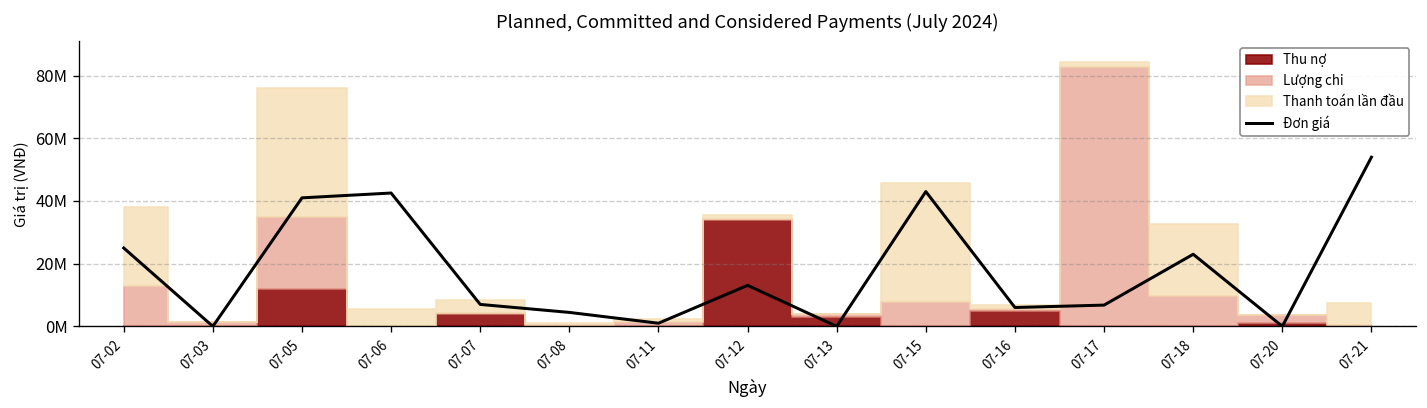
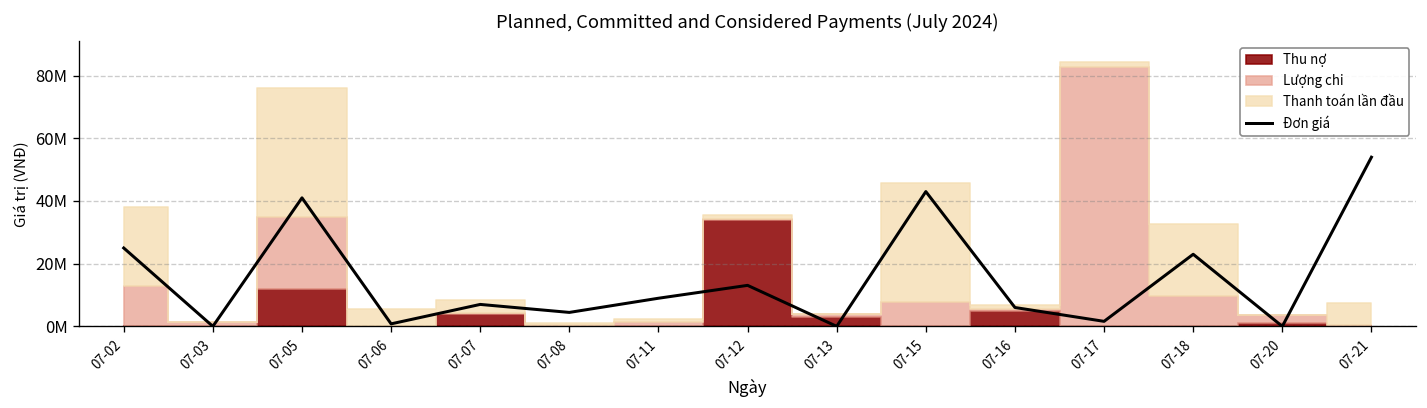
  {
    "Đơn giá": {
      "07-02": 25000000,
      "07-03": 0,
      "07-05": 41000000,
-     "07-06": 43000000,
+     "07-06": 1000000,
      "07-07": 7000000,
      "07-08": 4000000,
-     "07-11": 1000000,
+     "07-11": 9000000,
      "07-12": 13000000,
      "07-13": 0,
      "07-15": 43000000,
      "07-16": 6000000,
-     "07-17": 7000000,
+     "07-17": 2000000,
      "07-18": 23000000,
      "07-20": 0,
      "07-21": 54000000
    }
  }
